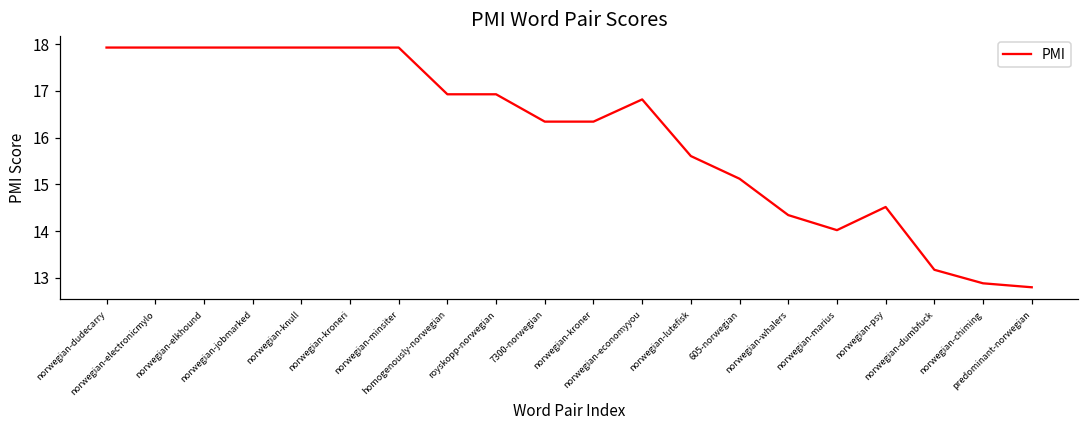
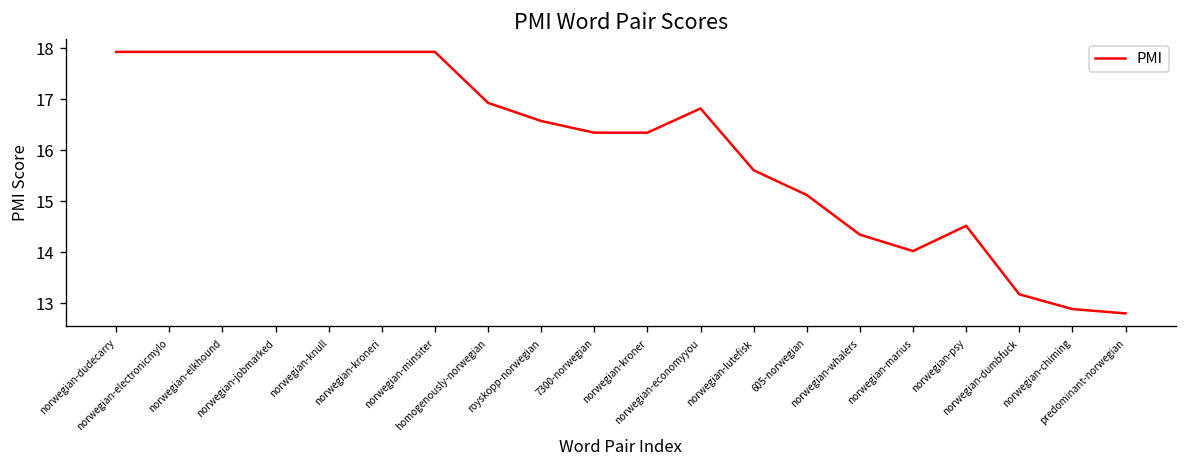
  {
    "norwegian-dudecarry": 17.9,
    "norwegian-electronicmylo": 17.9,
    "norwegian-elkhound": 17.9,
    "norwegian-jobmarked": 17.9,
    "norwegian-knull": 17.9,
    "norwegian-kroneri": 17.9,
    "norwegian-minsiter": 17.9,
    "homogenously-norwegian": 16.9,
-   "royskopp-norwegian": 16.9,
+   "royskopp-norwegian": 16.6,
    "7300-norwegian": 16.3,
    "norwegian-kroner": 16.3,
    "norwegian-economyyou": 16.8,
    "norwegian-lutefisk": 15.6,
    "605-norwegian": 15.1,
    "norwegian-whalers": 14.3,
    "norwegian-marius": 14.0,
    "norwegian-psy": 14.5,
    "norwegian-dumbfuck": 13.2,
    "norwegian-chiming": 12.9,
    "predominant-norwegian": 12.8
  }
